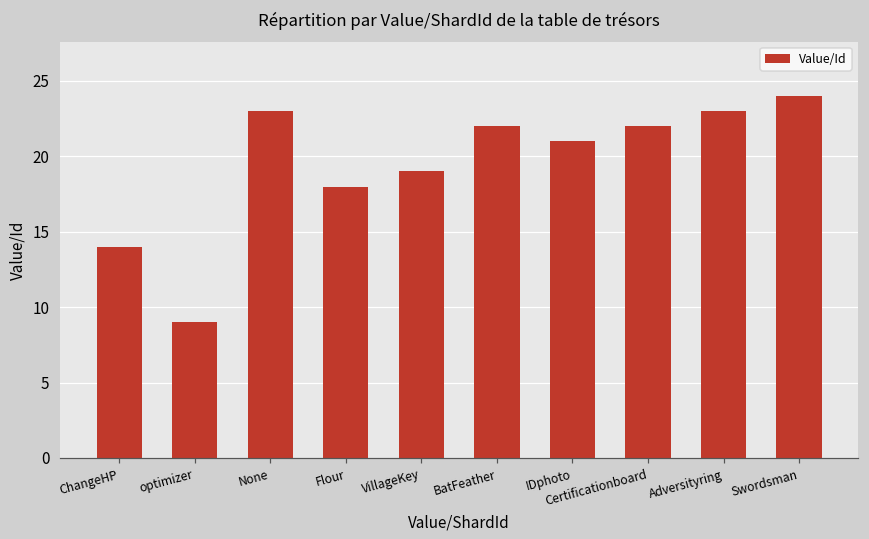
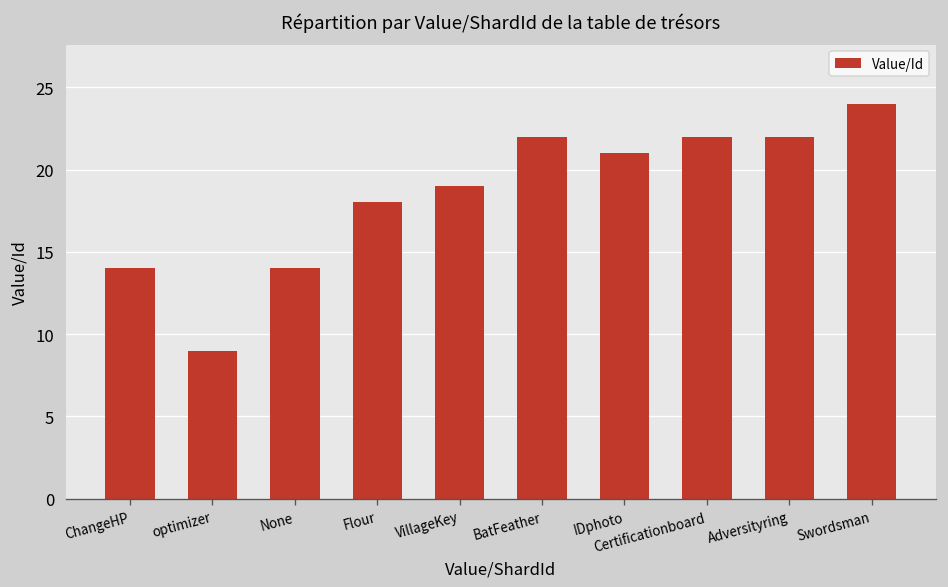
  {
    "ChangeHP": 14,
    "optimizer": 9,
-   "None": 23,
+   "None": 14,
    "Flour": 18,
    "VillageKey": 19,
    "BatFeather": 22,
    "IDphoto": 21,
    "Certificationboard": 22,
-   "Adversityring": 23,
+   "Adversityring": 22,
    "Swordsman": 24
  }
